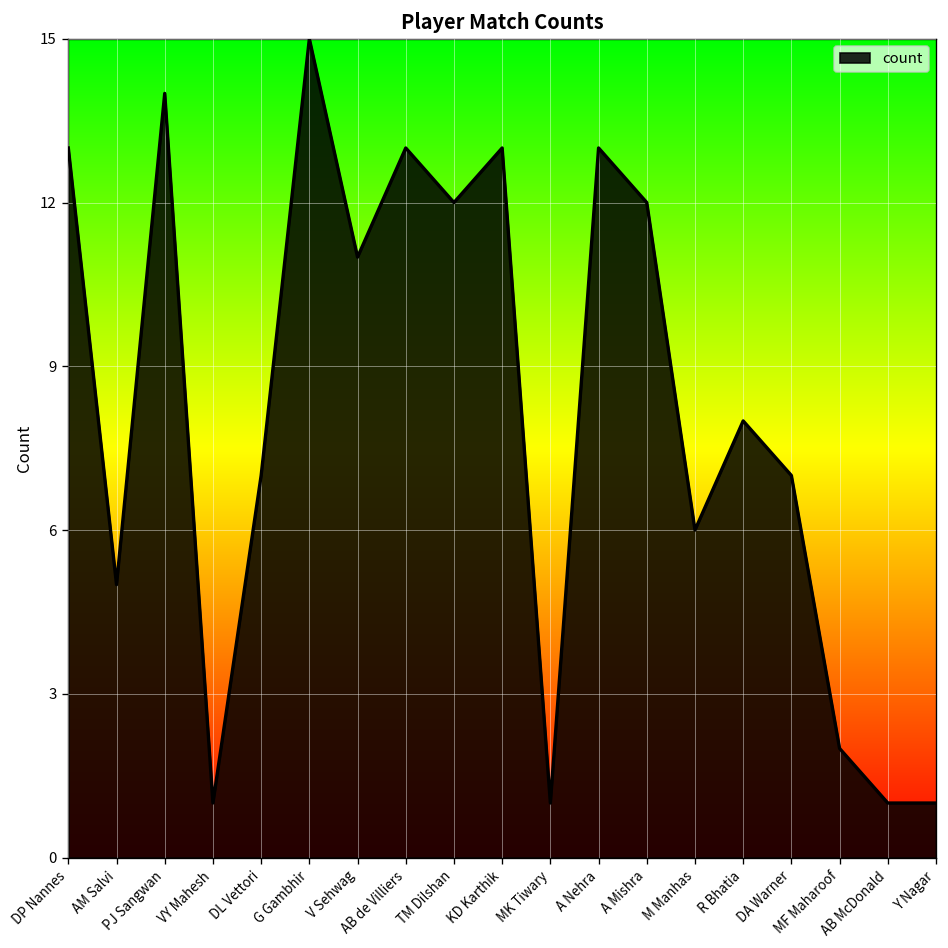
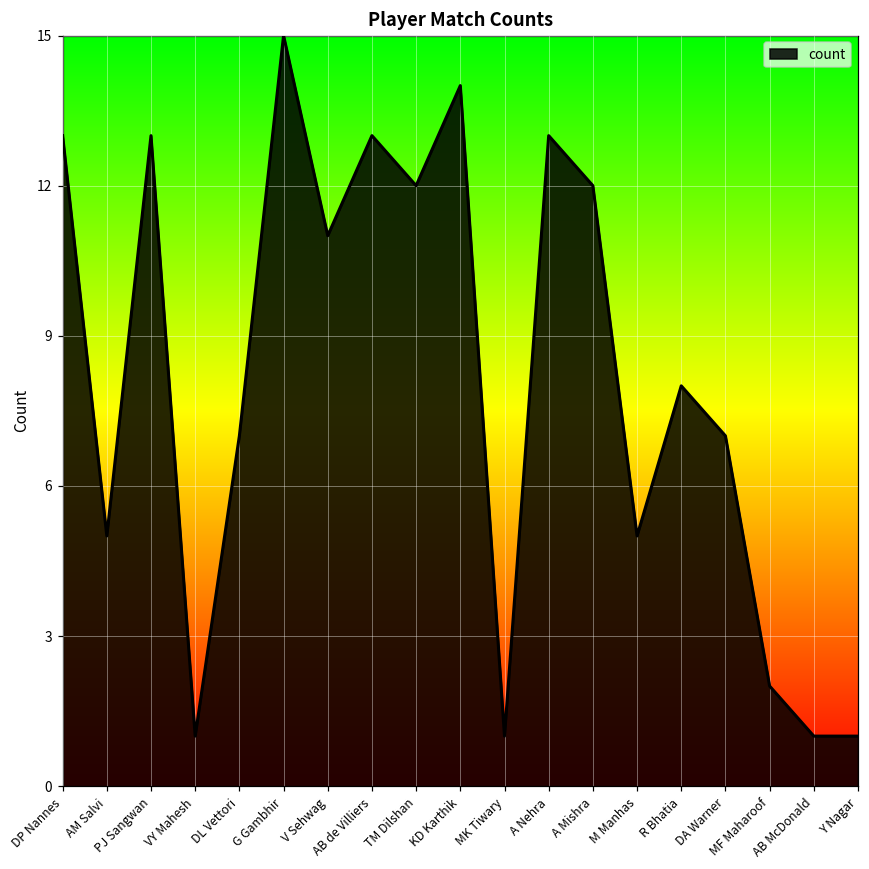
  {
    "DP Nannes": 13,
    "AM Salvi": 5,
-   "PJ Sangwan": 14,
+   "PJ Sangwan": 13,
    "VY Mahesh": 1,
    "DL Vettori": 7,
    "G Gambhir": 15,
    "V Sehwag": 11,
    "AB de Villiers": 13,
    "TM Dilshan": 12,
-   "KD Karthik": 13,
+   "KD Karthik": 14,
    "MK Tiwary": 1,
    "A Nehra": 13,
    "A Mishra": 12,
-   "M Manhas": 6,
+   "M Manhas": 5,
    "R Bhatia": 8,
    "DA Warner": 7,
    "MF Maharoof": 2,
    "AB McDonald": 1,
    "Y Nagar": 1
  }
